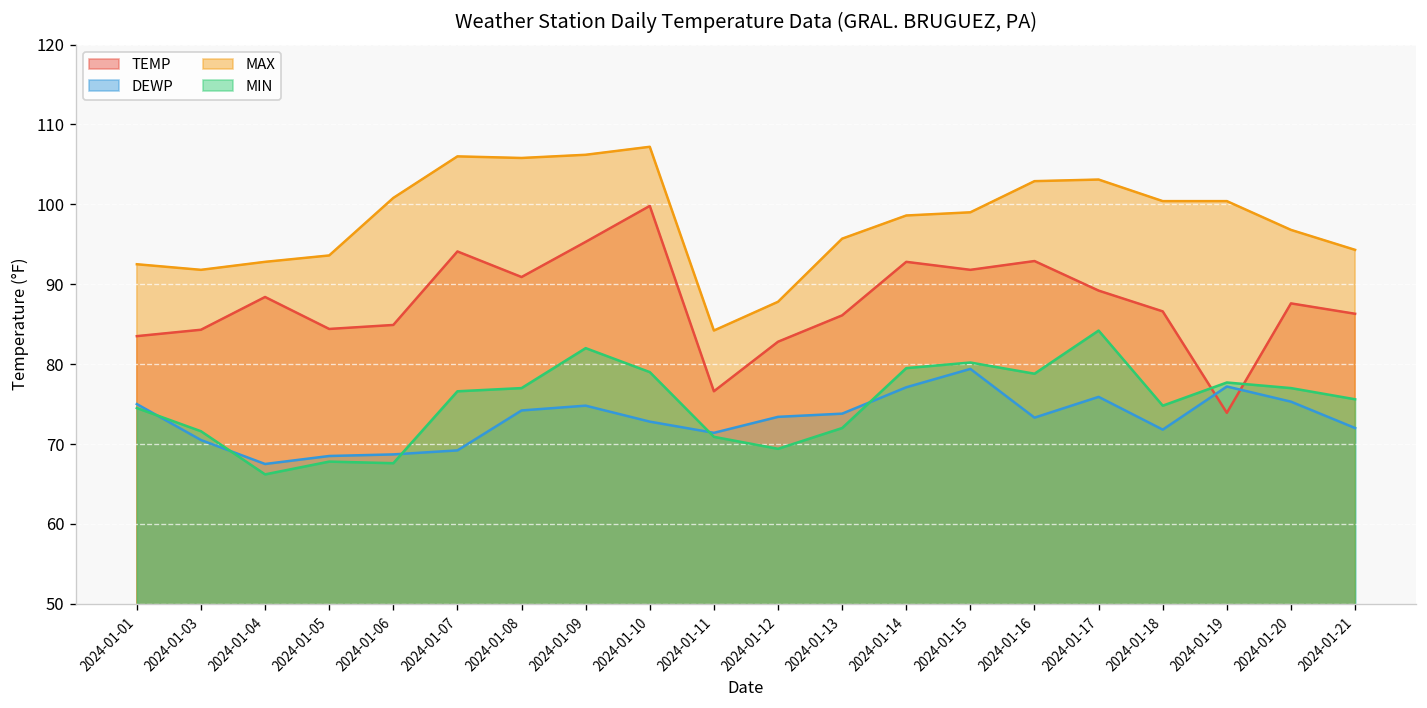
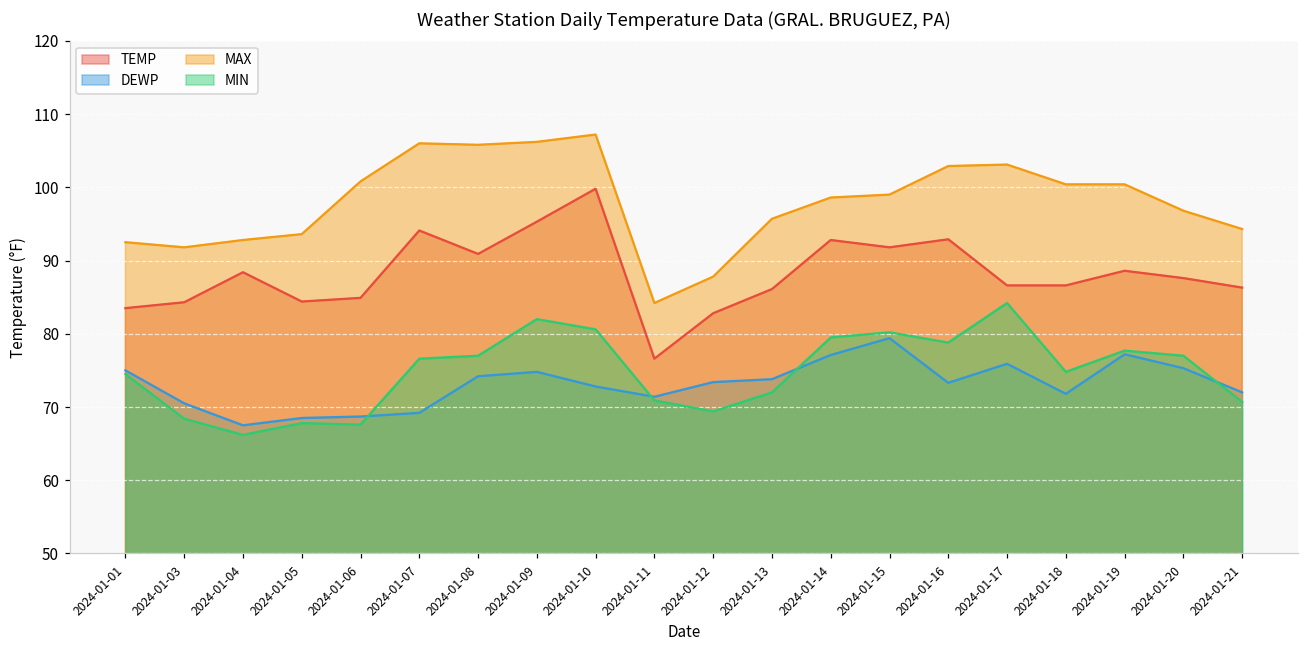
  {
    "TEMP": {
      "2024-01-01": 84,
      "2024-01-03": 84,
      "2024-01-04": 88,
      "2024-01-05": 84,
      "2024-01-06": 85,
      "2024-01-07": 94,
      "2024-01-08": 91,
      "2024-01-09": 95,
      "2024-01-10": 100,
      "2024-01-11": 77,
      "2024-01-12": 83,
      "2024-01-13": 86,
      "2024-01-14": 93,
      "2024-01-15": 92,
      "2024-01-16": 93,
-     "2024-01-17": 89,
+     "2024-01-17": 87,
      "2024-01-18": 87,
-     "2024-01-19": 74,
+     "2024-01-19": 89,
      "2024-01-20": 88,
      "2024-01-21": 86
    },
    "DEWP": {
      "2024-01-01": 75,
      "2024-01-03": 71,
      "2024-01-04": 68,
      "2024-01-05": 69,
      "2024-01-06": 69,
      "2024-01-07": 69,
      "2024-01-08": 74,
      "2024-01-09": 75,
      "2024-01-10": 73,
      "2024-01-11": 71,
      "2024-01-12": 73,
      "2024-01-13": 74,
      "2024-01-14": 77,
      "2024-01-15": 79,
      "2024-01-16": 73,
      "2024-01-17": 76,
      "2024-01-18": 72,
      "2024-01-19": 77,
      "2024-01-20": 75,
      "2024-01-21": 72
    },
    "MAX": {
      "2024-01-01": 93,
      "2024-01-03": 92,
      "2024-01-04": 93,
      "2024-01-05": 94,
      "2024-01-06": 101,
      "2024-01-07": 106,
      "2024-01-08": 106,
      "2024-01-09": 106,
      "2024-01-10": 107,
      "2024-01-11": 84,
      "2024-01-12": 88,
      "2024-01-13": 96,
      "2024-01-14": 99,
      "2024-01-15": 99,
      "2024-01-16": 103,
      "2024-01-17": 103,
      "2024-01-18": 100,
      "2024-01-19": 100,
      "2024-01-20": 97,
      "2024-01-21": 94
    },
    "MIN": {
      "2024-01-01": 75,
-     "2024-01-03": 72,
+     "2024-01-03": 68,
      "2024-01-04": 66,
      "2024-01-05": 68,
      "2024-01-06": 68,
      "2024-01-07": 77,
      "2024-01-08": 77,
      "2024-01-09": 82,
-     "2024-01-10": 79,
+     "2024-01-10": 81,
      "2024-01-11": 71,
      "2024-01-12": 69,
      "2024-01-13": 72,
      "2024-01-14": 80,
      "2024-01-15": 80,
      "2024-01-16": 79,
      "2024-01-17": 84,
      "2024-01-18": 75,
      "2024-01-19": 78,
      "2024-01-20": 77,
-     "2024-01-21": 76
+     "2024-01-21": 71
    }
  }
